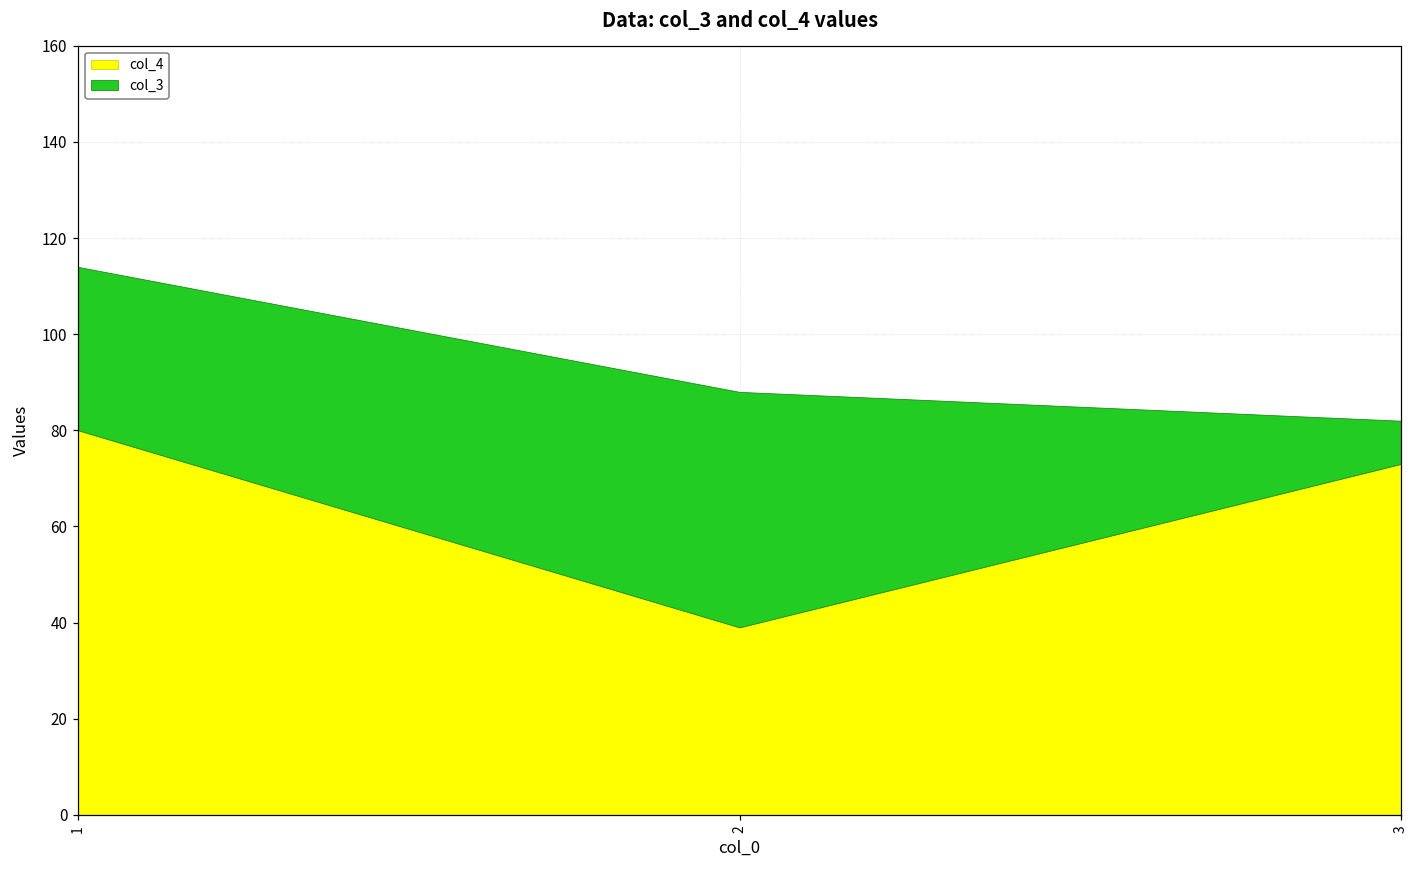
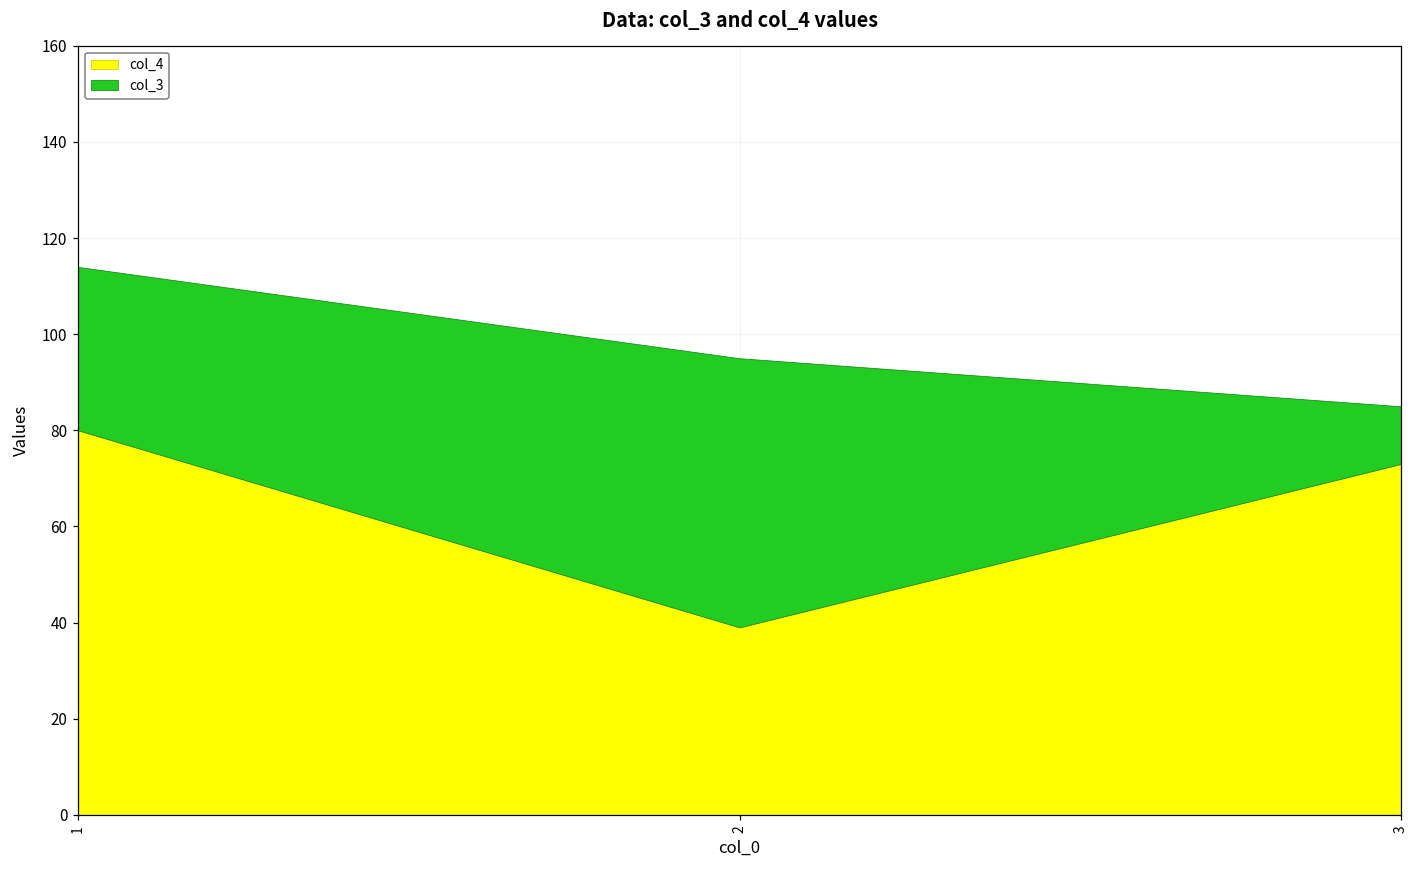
  {
    "col_3": {
      "1": 34,
-     "2": 49,
-     "3": 9
+     "2": 56,
+     "3": 12
    }
  }
